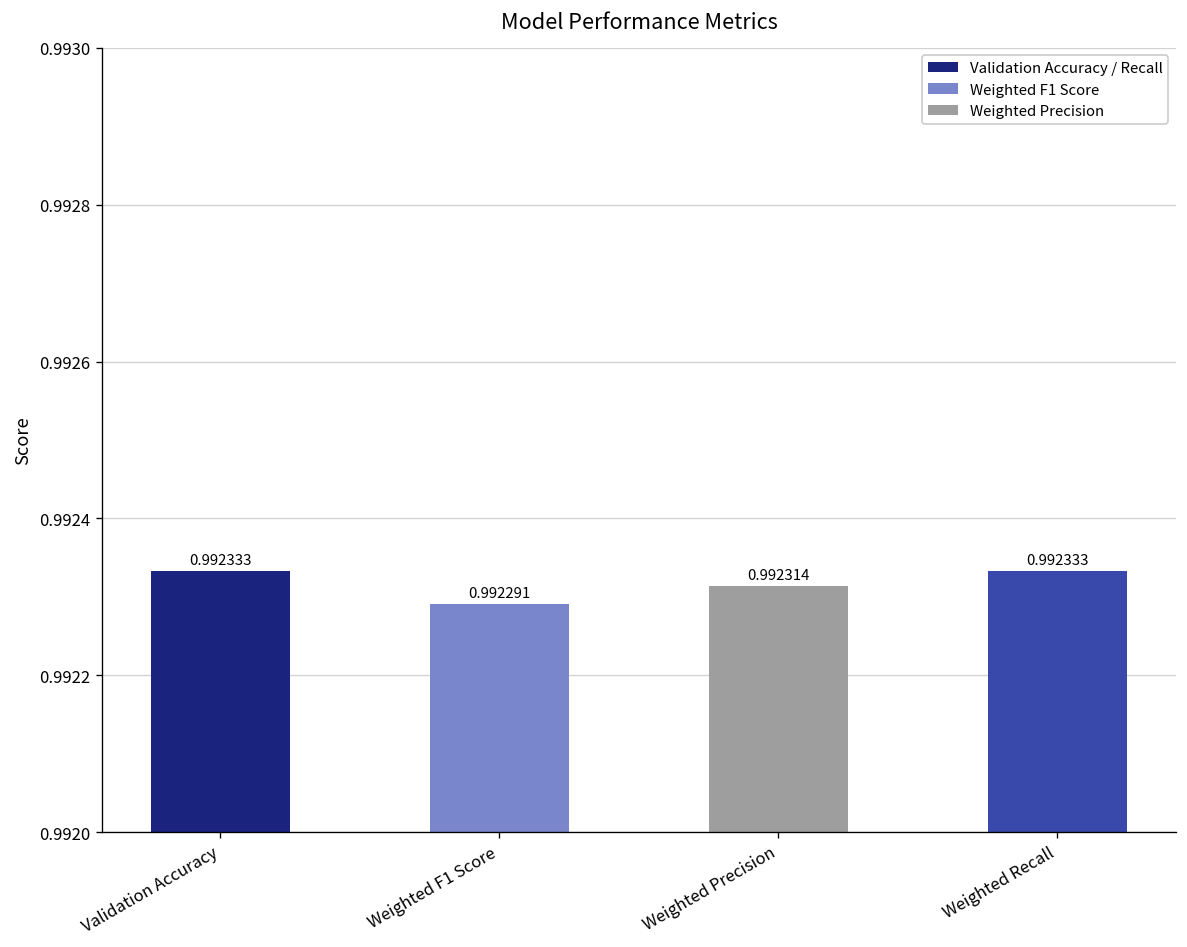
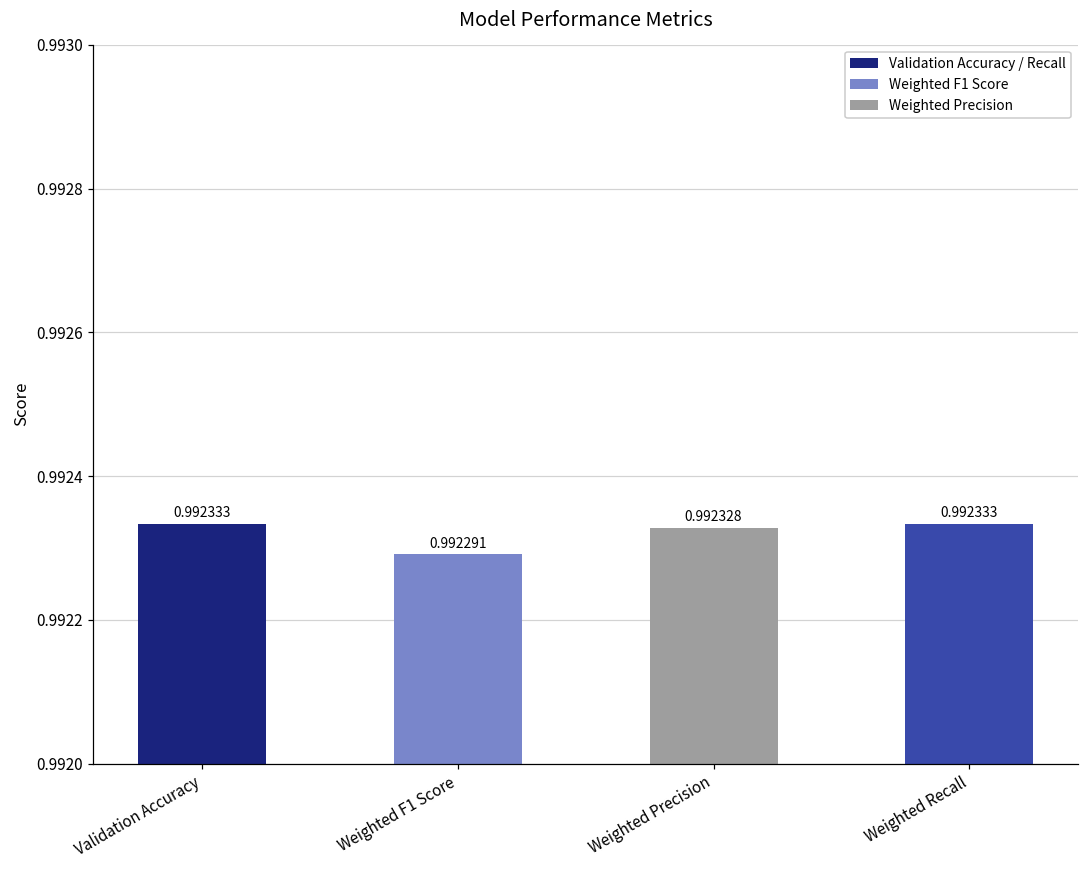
  {
    "Validation Accuracy": 0.992333,
    "Weighted F1 Score": 0.992291,
-   "Weighted Precision": 0.992314,
+   "Weighted Precision": 0.992328,
    "Weighted Recall": 0.992333
  }
